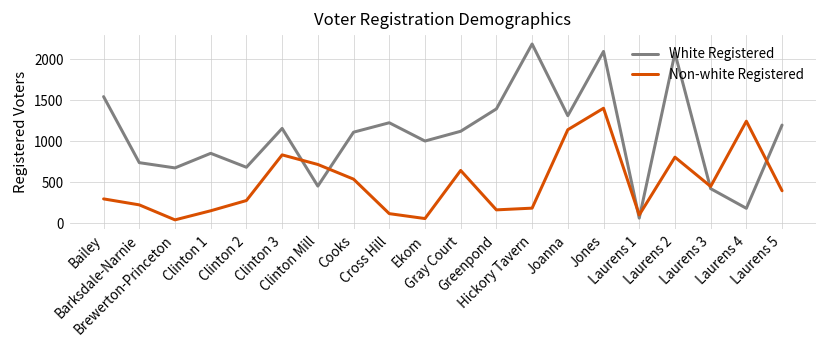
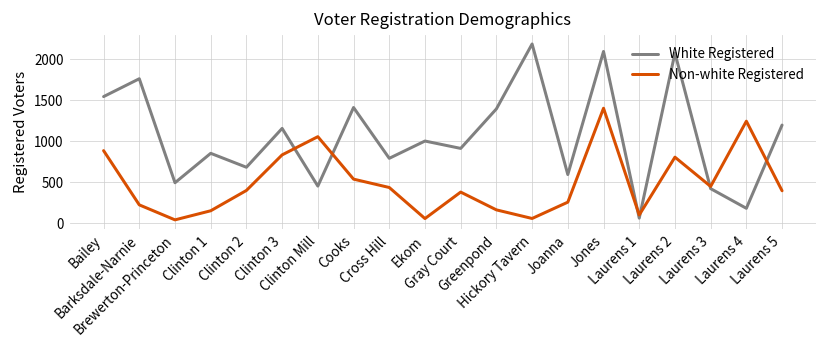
  {
    "White Registered": {
      "Bailey": 1500,
-     "Barksdale-Narnie": 700,
-     "Brewerton-Princeton": 700,
+     "Barksdale-Narnie": 1800,
+     "Brewerton-Princeton": 500,
      "Clinton 1": 900,
      "Clinton 2": 700,
      "Clinton 3": 1200,
      "Clinton Mill": 500,
-     "Cooks": 1100,
-     "Cross Hill": 1200,
+     "Cooks": 1400,
+     "Cross Hill": 800,
      "Ekom": 1000,
-     "Gray Court": 1100,
+     "Gray Court": 900,
      "Greenpond": 1400,
      "Hickory Tavern": 2200,
-     "Joanna": 1300,
+     "Joanna": 600,
      "Jones": 2100,
      "Laurens 1": 100,
      "Laurens 2": 2100,
      "Laurens 4": 200,
      "Laurens 5": 1200
    },
    "Non-white Registered": {
-     "Bailey": 300,
+     "Bailey": 900,
      "Barksdale-Narnie": 200,
      "Brewerton-Princeton": 0,
      "Clinton 1": 200,
-     "Clinton 2": 300,
+     "Clinton 2": 400,
      "Clinton 3": 800,
-     "Clinton Mill": 700,
+     "Clinton Mill": 1100,
      "Cooks": 500,
-     "Cross Hill": 100,
+     "Cross Hill": 400,
      "Ekom": 100,
-     "Gray Court": 600,
+     "Gray Court": 400,
      "Greenpond": 200,
-     "Hickory Tavern": 200,
-     "Joanna": 1100,
+     "Hickory Tavern": 100,
+     "Joanna": 300,
      "Jones": 1400,
      "Laurens 1": 100,
      "Laurens 2": 800,
      "Laurens 4": 1200,
      "Laurens 5": 400
    }
  }
